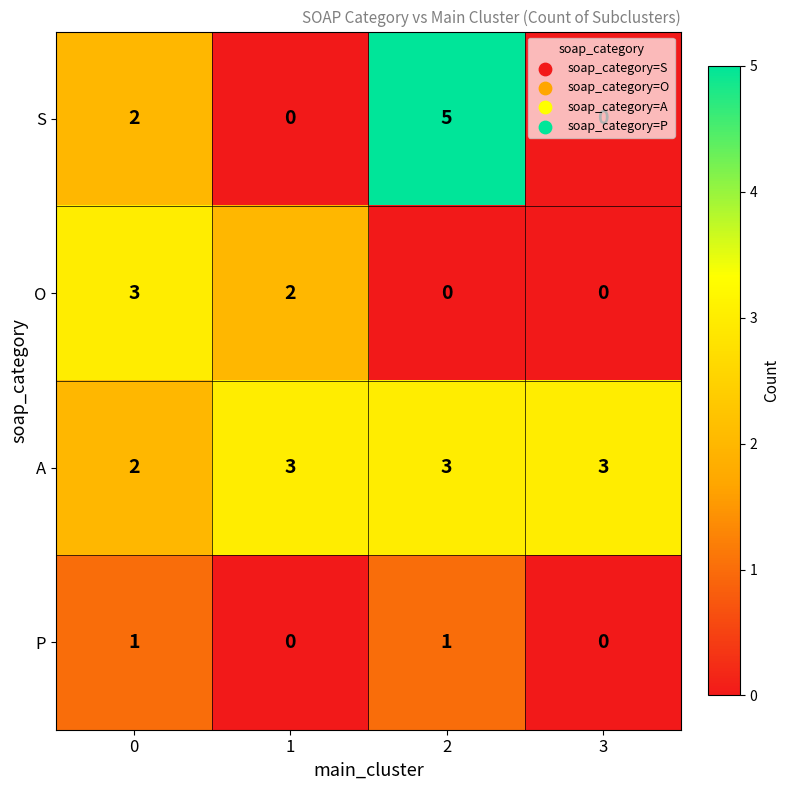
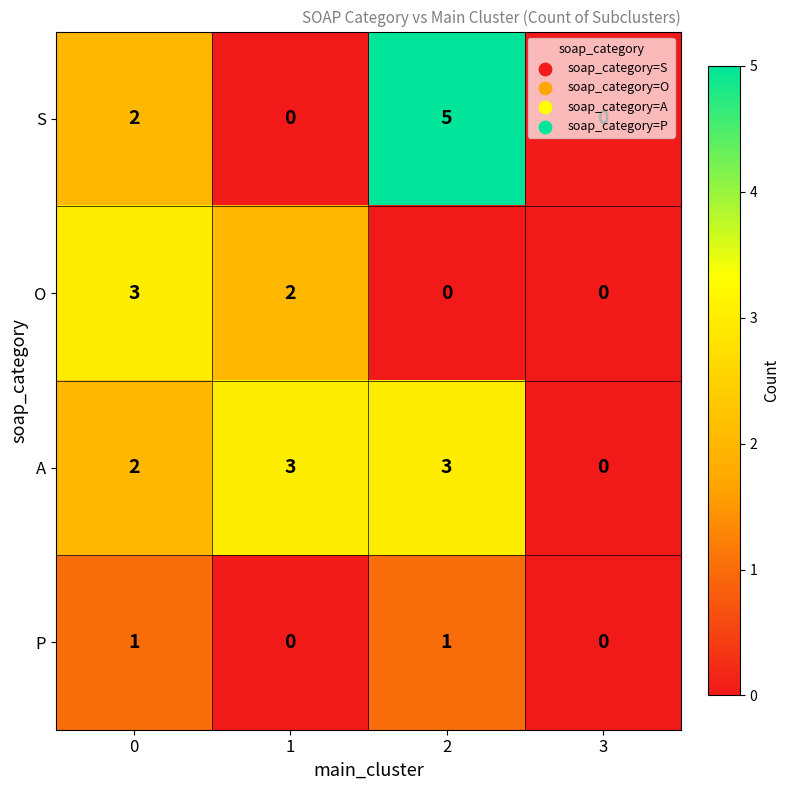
  {
    "S": {
      "0": 2,
      "1": 0,
      "2": 5
    },
    "O": {
      "0": 3,
      "1": 2,
      "2": 0,
      "3": 0
    },
    "A": {
      "0": 2,
      "1": 3,
      "2": 3,
-     "3": 3
+     "3": 0
    },
    "P": {
      "0": 1,
      "1": 0,
      "2": 1,
      "3": 0
    }
  }
